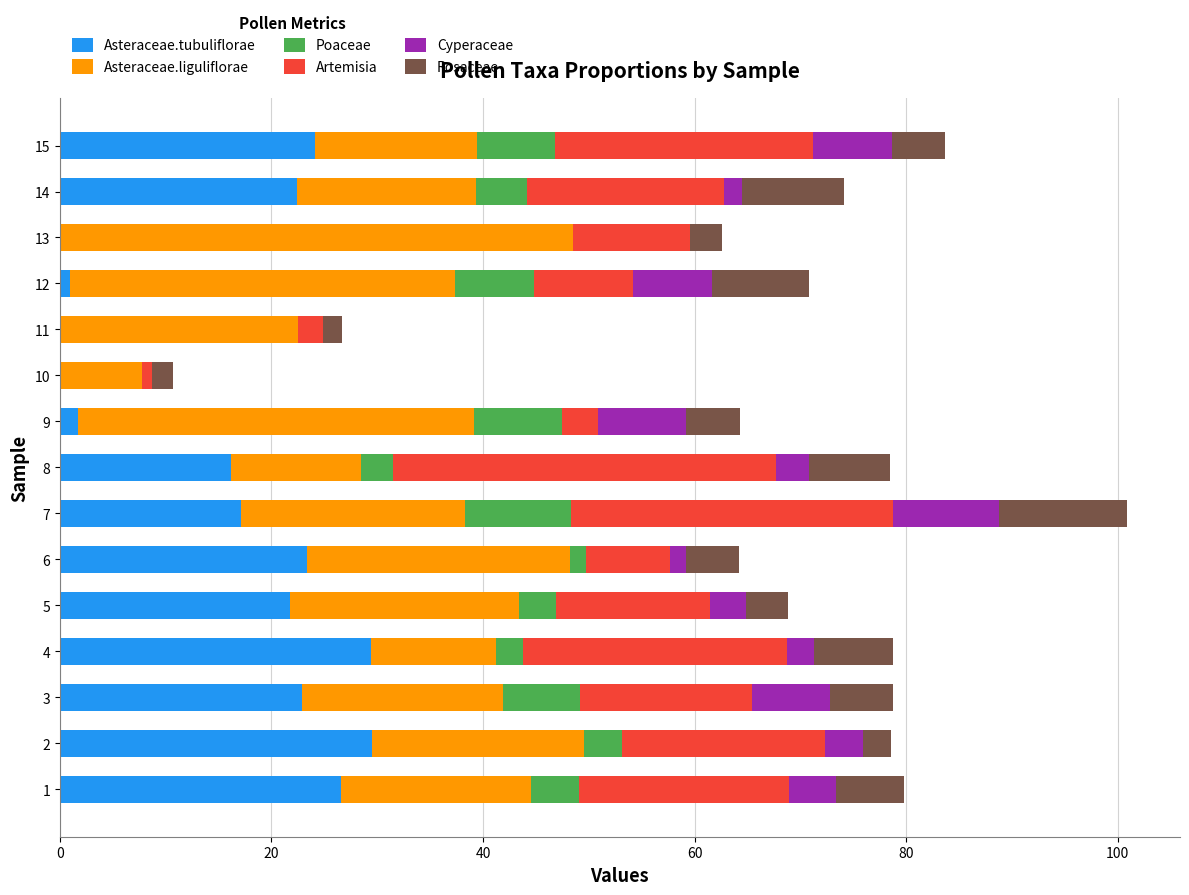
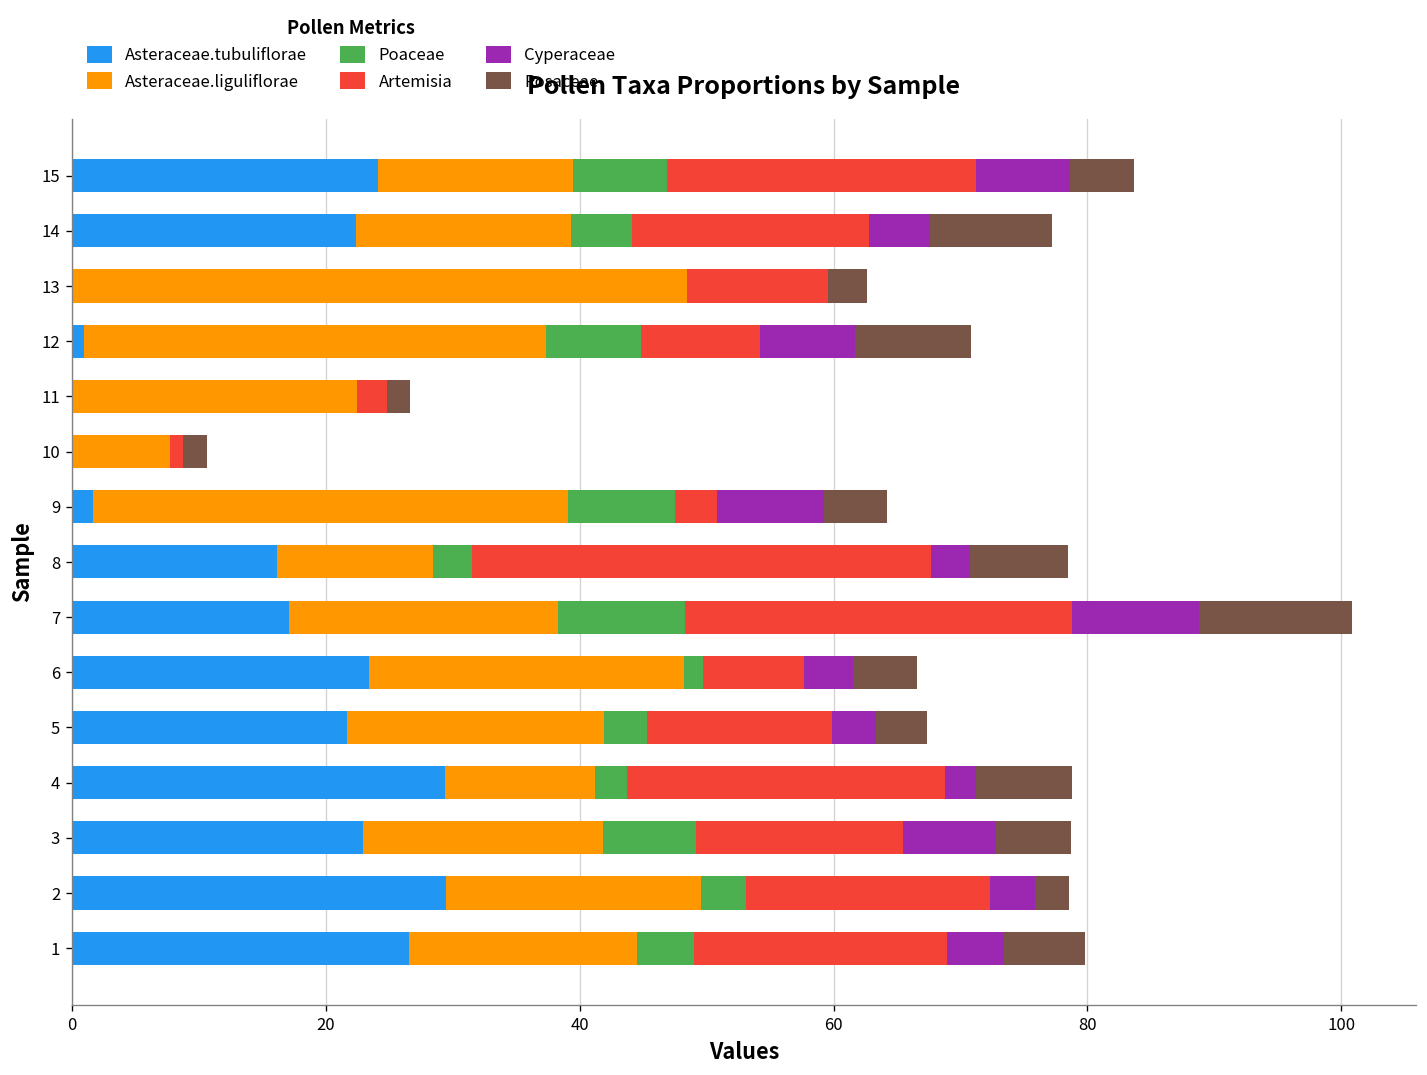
  {
    "Asteraceae.tubuliflorae": {
      "15": 24.1,
      "14": 22.4,
      "13": 0.0,
      "12": 0.9,
      "11": 0.0,
      "10": 0.0,
      "9": 1.7,
      "8": 16.2,
      "7": 17.1,
      "6": 23.4,
      "5": 21.7,
      "4": 29.4,
      "3": 22.9,
      "2": 29.5,
      "1": 26.6
    },
    "Asteraceae.liguliflorae": {
      "15": 15.3,
      "14": 16.9,
      "13": 48.5,
      "12": 36.4,
      "11": 22.5,
      "10": 7.8,
      "9": 37.4,
      "8": 12.3,
      "7": 21.2,
      "6": 24.9,
-     "5": 21.7,
+     "5": 20.2,
      "4": 11.9,
      "3": 18.9,
      "2": 20.1,
      "1": 17.9
    },
    "Poaceae": {
      "15": 7.4,
      "14": 4.8,
      "13": 0.0,
      "12": 7.5,
      "11": 0.0,
      "10": 0.0,
      "9": 8.4,
      "8": 3.1,
      "7": 10.0,
      "6": 1.5,
      "5": 3.4,
      "4": 2.5,
      "3": 7.3,
      "2": 3.6,
      "1": 4.5
    },
    "Artemisia": {
      "15": 24.4,
      "14": 18.6,
      "13": 11.1,
      "12": 9.3,
      "11": 2.4,
      "10": 1.0,
      "9": 3.4,
      "8": 36.2,
      "7": 30.4,
      "6": 8.0,
      "5": 14.6,
      "4": 25.0,
      "3": 16.3,
      "2": 19.2,
      "1": 19.9
    },
    "Cyperaceae": {
      "15": 7.4,
-     "14": 1.7,
+     "14": 4.8,
      "13": 0.0,
      "12": 7.5,
      "11": 0.0,
      "10": 0.0,
      "9": 8.4,
      "8": 3.1,
      "7": 10.0,
-     "6": 1.5,
+     "6": 3.9,
      "5": 3.4,
      "4": 2.5,
      "3": 7.3,
      "2": 3.6,
      "1": 4.5
    },
    "Rosaceae": {
      "15": 5.0,
      "14": 9.7,
      "13": 3.0,
      "12": 9.1,
      "11": 1.8,
      "10": 1.9,
      "9": 5.0,
      "8": 7.7,
      "7": 12.1,
      "6": 5.0,
      "5": 4.0,
      "4": 7.5,
      "3": 6.0,
      "2": 2.7,
      "1": 6.4
    }
  }
